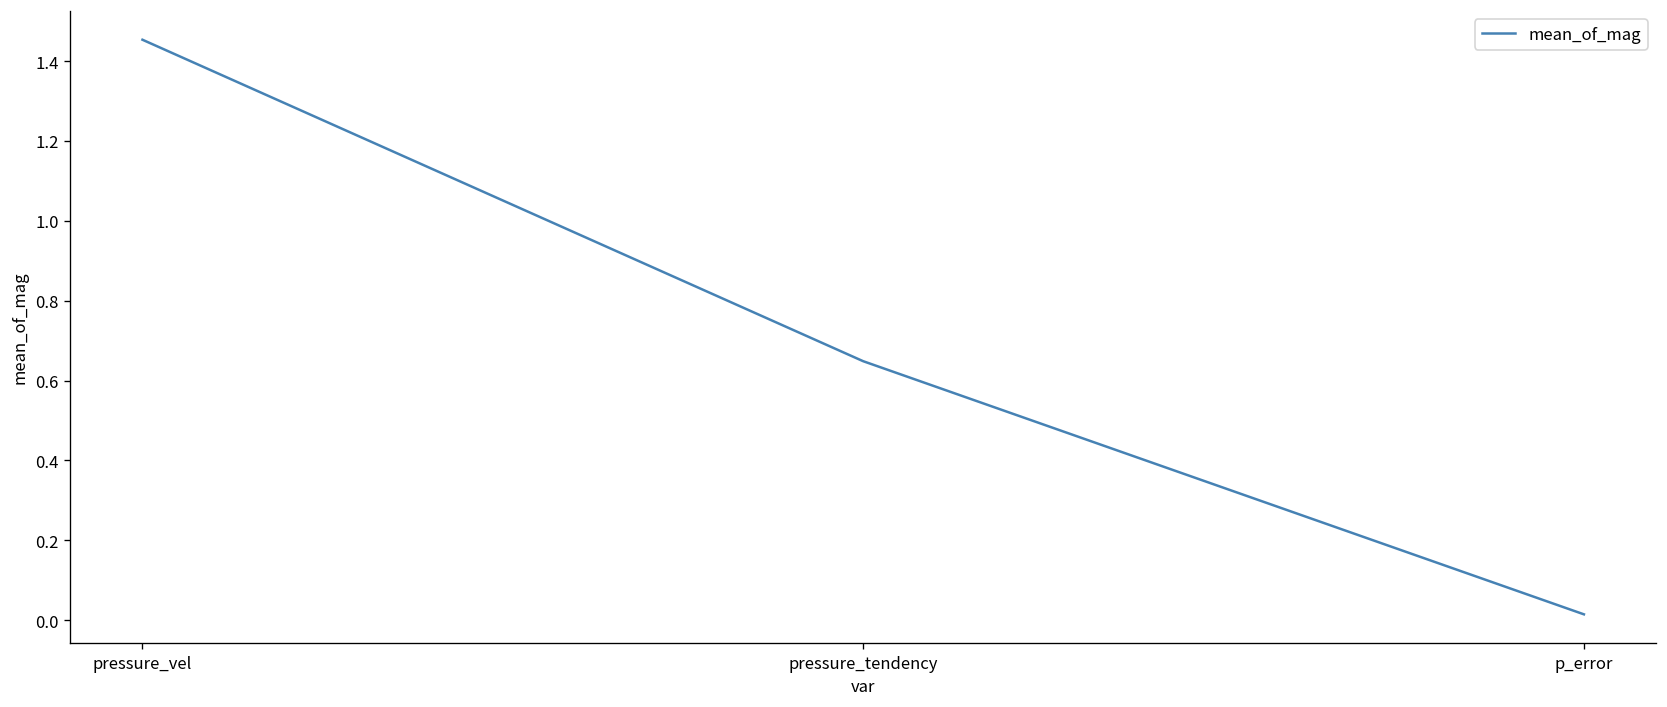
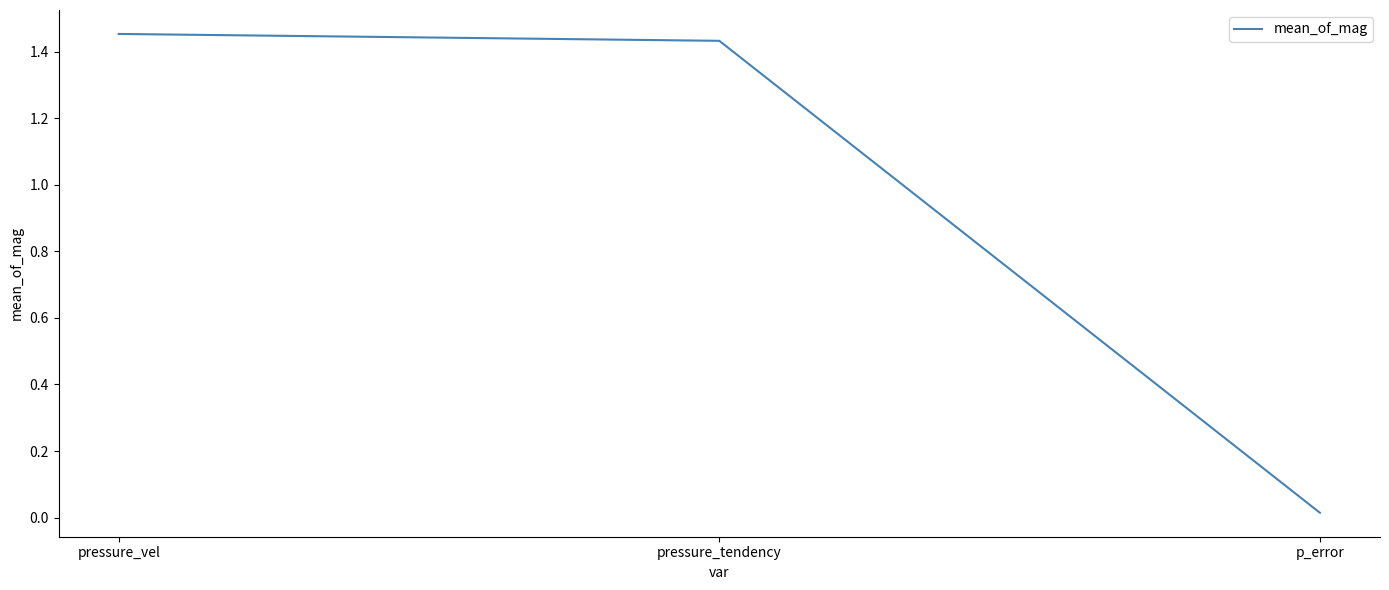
  {
    "pressure_vel": 1.45,
-   "pressure_tendency": 0.65,
+   "pressure_tendency": 1.43,
    "p_error": 0.01
  }
